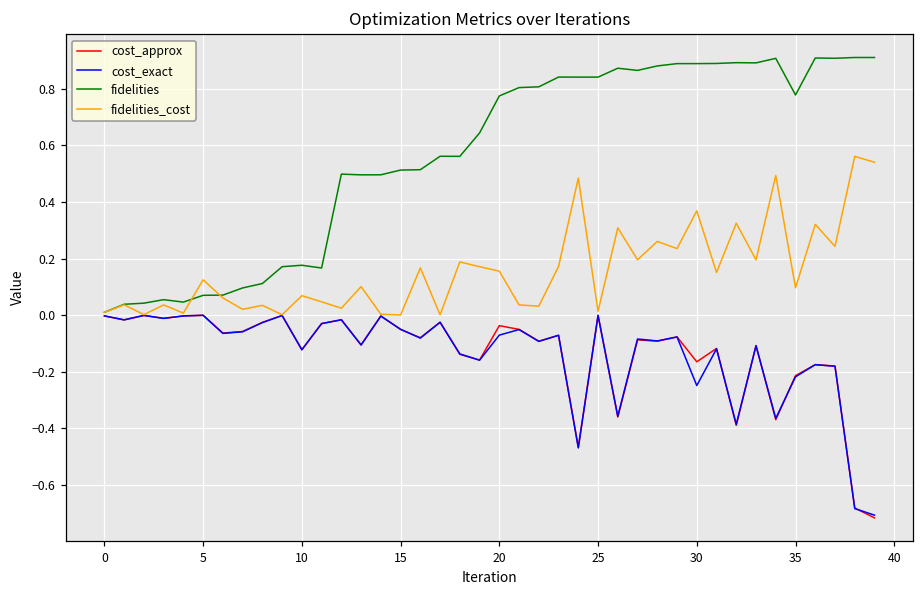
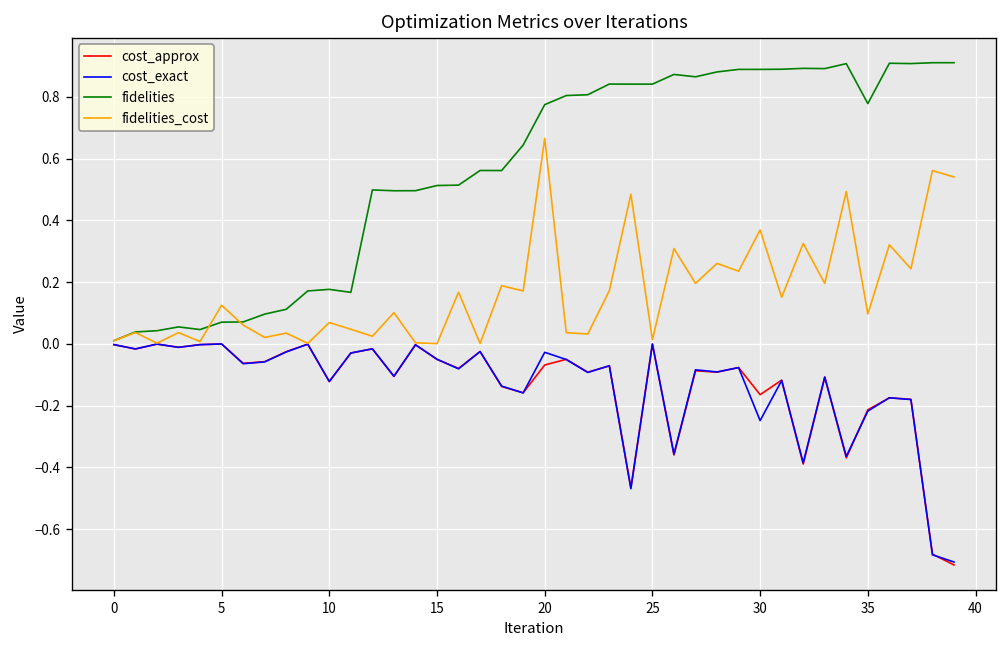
  {
    "cost_approx": {
-     "20": -0.04,
+     "20": -0.07,
      "30": -0.16
    },
    "cost_exact": {
-     "20": -0.07,
+     "20": -0.03,
      "30": -0.25
    },
    "fidelities": {
      "5": 0.07,
      "10": 0.18,
      "15": 0.51,
      "20": 0.78,
      "25": 0.84,
      "30": 0.89,
      "35": 0.78
    },
    "fidelities_cost": {
      "5": 0.13,
      "10": 0.07,
      "15": 0.00,
-     "20": 0.16,
+     "20": 0.67,
      "25": 0.01,
      "30": 0.37,
      "35": 0.10
    }
  }
